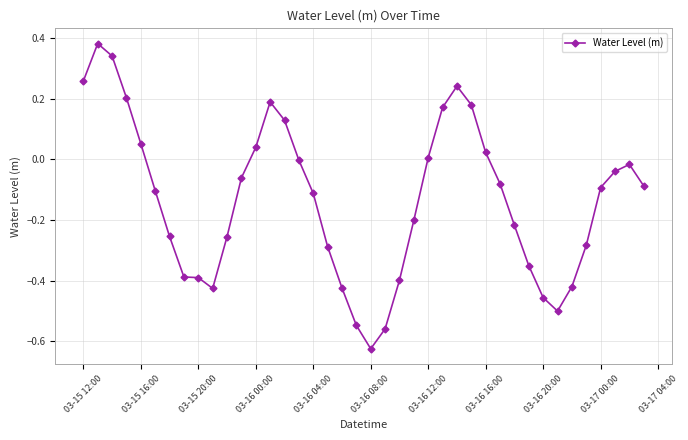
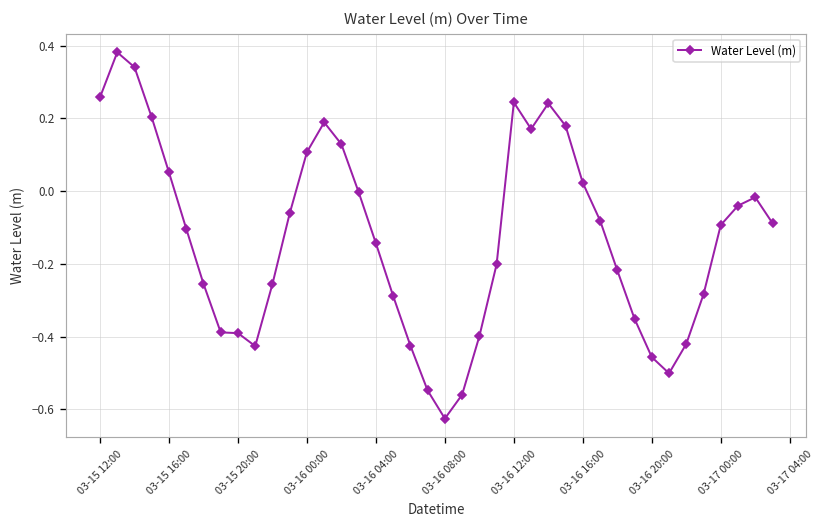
  {
    "03-15 12:00": 0.26,
    "03-15 16:00": 0.05,
    "03-15 20:00": -0.39,
-   "03-16 00:00": 0.04,
-   "03-16 04:00": -0.11,
+   "03-16 00:00": 0.11,
+   "03-16 04:00": -0.14,
    "03-16 08:00": -0.63,
-   "03-16 12:00": 0.01,
+   "03-16 12:00": 0.24,
    "03-16 16:00": 0.02,
    "03-16 20:00": -0.46,
    "03-17 00:00": -0.09
  }
